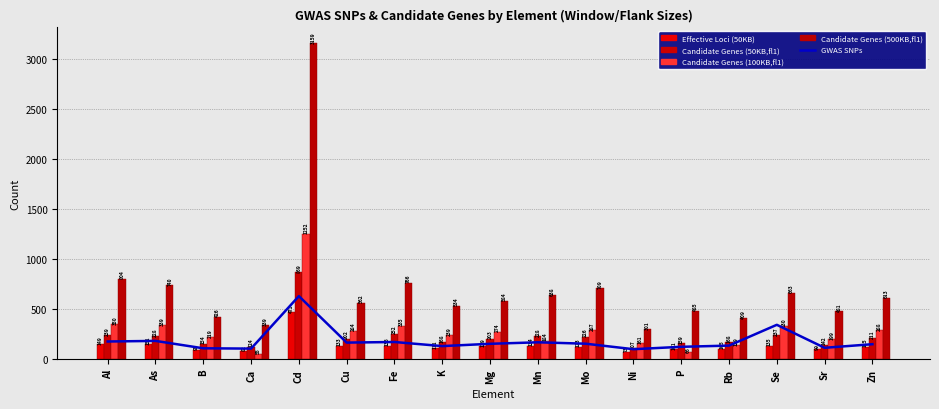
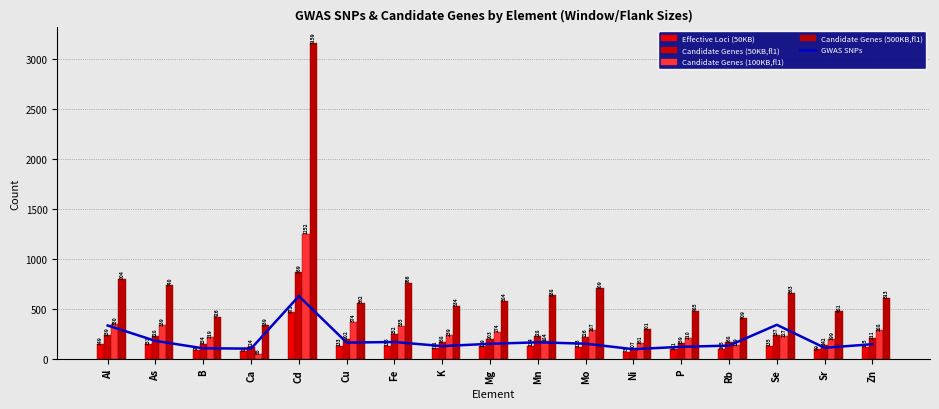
  {
    "GWAS SNPs": {
-     "Al": 200,
+     "Al": 300,
      "As": 200,
      "B": 100,
      "Ca": 100,
      "Cd": 600,
      "Cu": 200,
      "Fe": 200,
      "K": 100,
      "Mg": 200,
      "Mn": 200,
      "Mo": 200,
      "Ni": 100,
      "P": 100,
      "Rb": 100,
      "Se": 300,
      "Sr": 100,
      "Zn": 100
    },
    "Candidate Genes (100KB,fl1)": {
      "Al": 350,
      "As": 339,
      "B": 219,
      "Ca": 55,
      "Cd": 1252,
-     "Cu": 284,
+     "Cu": 374,
      "Fe": 335,
      "K": 239,
      "Mg": 274,
      "Mn": 184,
      "Mo": 287,
      "Ni": 161,
-     "P": 66,
+     "P": 210,
      "Rb": 139,
-     "Se": 330,
+     "Se": 227,
      "Sr": 199,
      "Zn": 288
    }
  }
